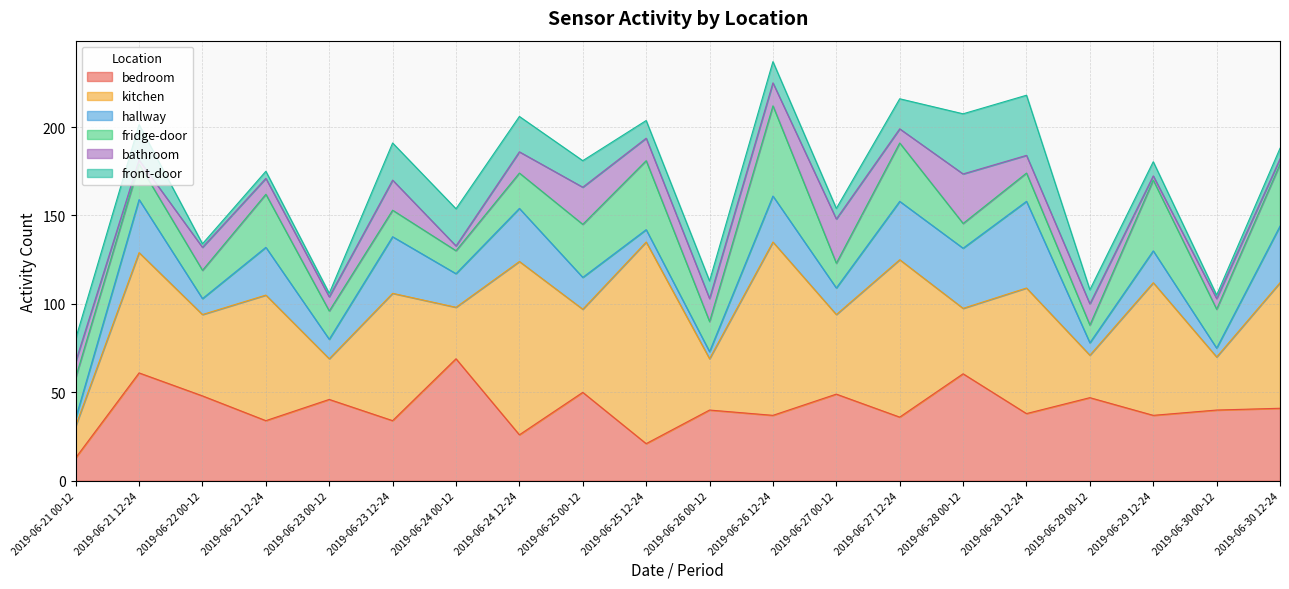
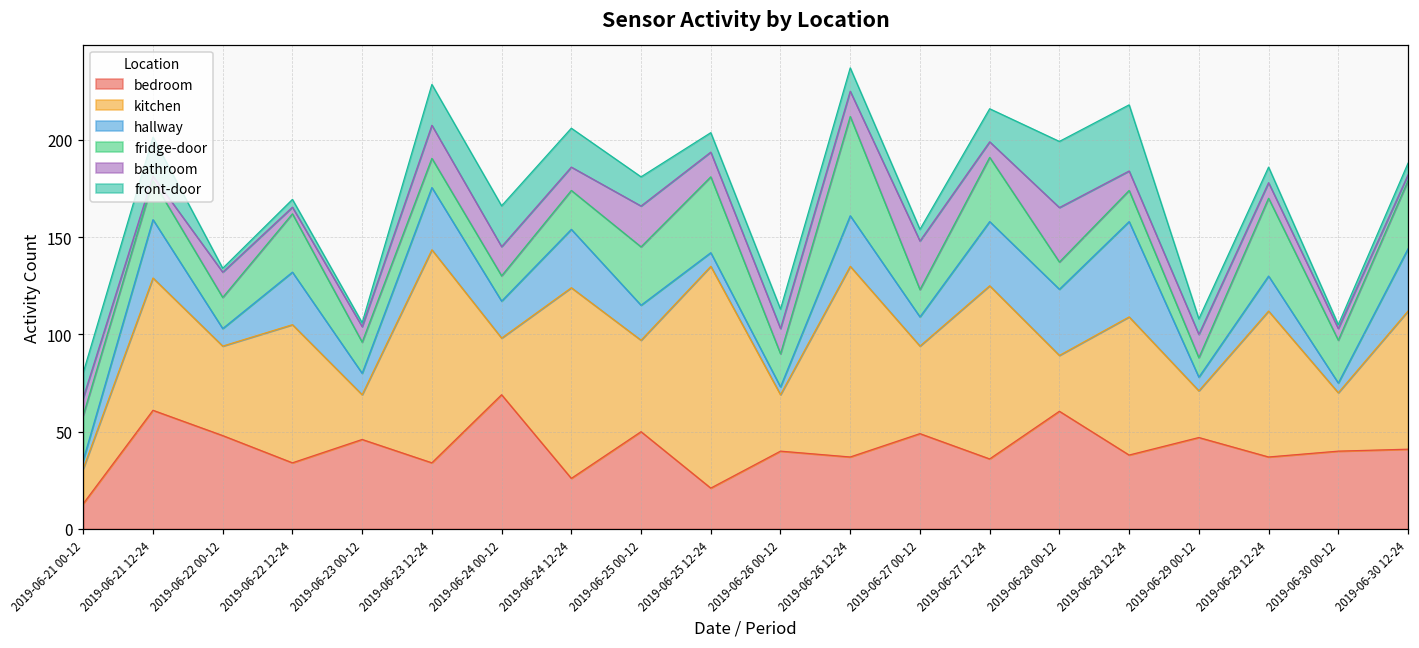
  {
    "bedroom": {
      "2019-06-21 00-12": 13,
      "2019-06-21 12-24": 61,
      "2019-06-22 00-12": 48,
      "2019-06-22 12-24": 34,
      "2019-06-23 00-12": 46,
      "2019-06-23 12-24": 34,
      "2019-06-24 00-12": 69,
      "2019-06-24 12-24": 26,
      "2019-06-25 00-12": 50,
      "2019-06-25 12-24": 21,
      "2019-06-26 00-12": 40,
      "2019-06-26 12-24": 37,
      "2019-06-27 00-12": 49,
      "2019-06-27 12-24": 36,
      "2019-06-28 00-12": 61,
      "2019-06-28 12-24": 38,
      "2019-06-29 00-12": 47,
      "2019-06-29 12-24": 37,
      "2019-06-30 00-12": 40,
      "2019-06-30 12-24": 41
    },
    "kitchen": {
      "2019-06-21 00-12": 18,
      "2019-06-21 12-24": 68,
      "2019-06-22 00-12": 46,
      "2019-06-22 12-24": 71,
      "2019-06-23 00-12": 23,
-     "2019-06-23 12-24": 72,
+     "2019-06-23 12-24": 110,
      "2019-06-24 00-12": 29,
      "2019-06-24 12-24": 98,
      "2019-06-25 00-12": 47,
      "2019-06-25 12-24": 114,
      "2019-06-26 00-12": 29,
      "2019-06-26 12-24": 98,
      "2019-06-27 00-12": 45,
      "2019-06-27 12-24": 89,
-     "2019-06-28 00-12": 37,
+     "2019-06-28 00-12": 29,
      "2019-06-28 12-24": 71,
      "2019-06-29 00-12": 24,
      "2019-06-29 12-24": 75,
      "2019-06-30 00-12": 30,
      "2019-06-30 12-24": 71
    },
    "hallway": {
      "2019-06-21 00-12": 4,
      "2019-06-21 12-24": 30,
      "2019-06-22 00-12": 9,
      "2019-06-22 12-24": 27,
      "2019-06-23 00-12": 11,
      "2019-06-23 12-24": 32,
      "2019-06-24 00-12": 19,
      "2019-06-24 12-24": 30,
      "2019-06-25 00-12": 18,
      "2019-06-25 12-24": 7,
      "2019-06-26 00-12": 4,
      "2019-06-26 12-24": 26,
      "2019-06-27 00-12": 15,
      "2019-06-27 12-24": 33,
      "2019-06-28 00-12": 34,
      "2019-06-28 12-24": 49,
      "2019-06-29 00-12": 7,
      "2019-06-29 12-24": 18,
      "2019-06-30 00-12": 5,
      "2019-06-30 12-24": 32
    },
    "bathroom": {
      "2019-06-21 00-12": 9,
      "2019-06-22 00-12": 13,
-     "2019-06-22 12-24": 9,
+     "2019-06-22 12-24": 3,
      "2019-06-23 00-12": 8,
      "2019-06-23 12-24": 17,
-     "2019-06-24 00-12": 3,
+     "2019-06-24 00-12": 15,
      "2019-06-24 12-24": 12,
      "2019-06-25 00-12": 21,
      "2019-06-25 12-24": 13,
      "2019-06-26 00-12": 13,
      "2019-06-26 12-24": 13,
      "2019-06-27 00-12": 25,
      "2019-06-27 12-24": 8,
      "2019-06-28 00-12": 28,
      "2019-06-28 12-24": 10,
      "2019-06-29 00-12": 12,
-     "2019-06-29 12-24": 2,
+     "2019-06-29 12-24": 8,
      "2019-06-30 00-12": 6,
      "2019-06-30 12-24": 3
    }
  }
